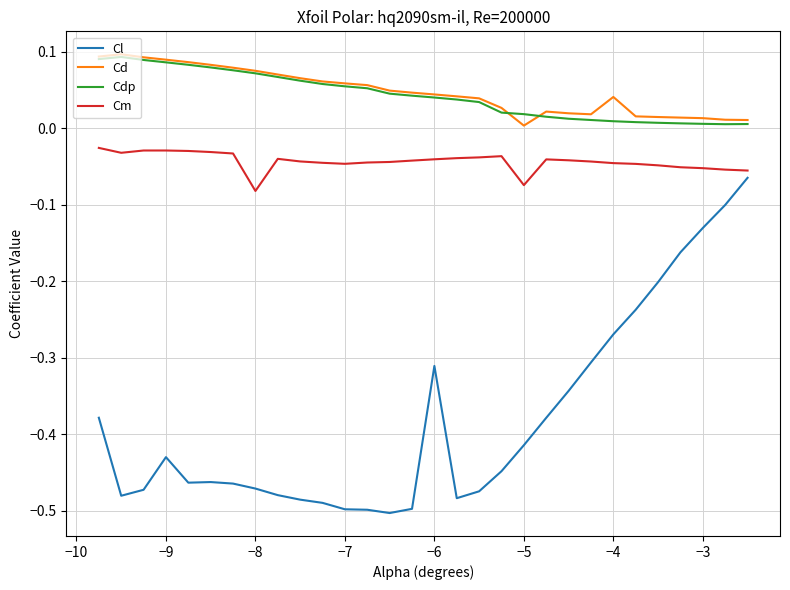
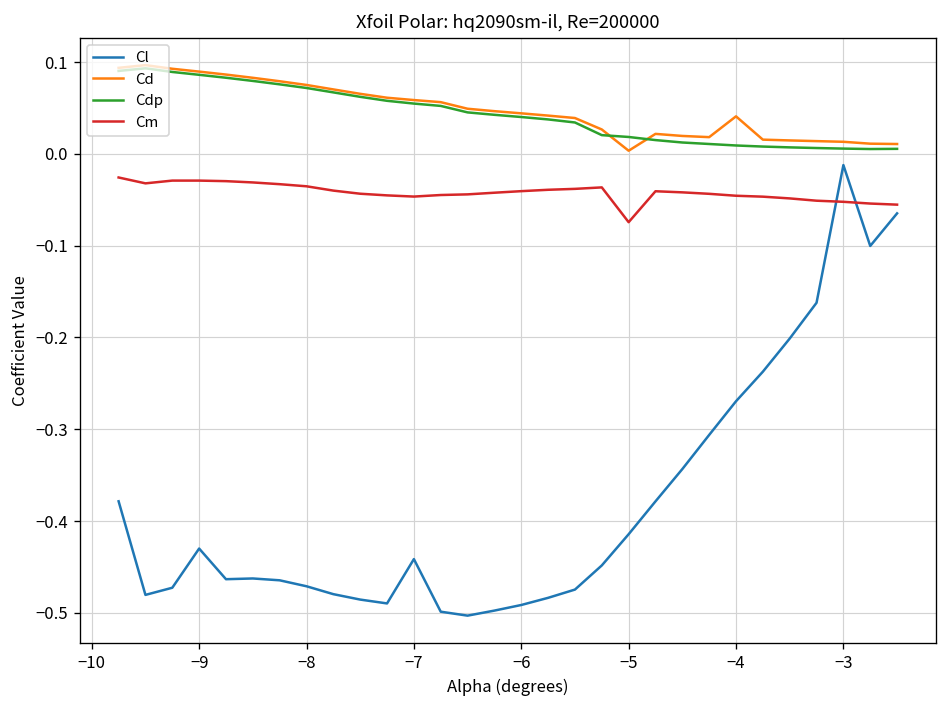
  {
    "Cl": {
      "−9": -0.43,
      "−8": -0.47,
-     "−7": -0.50,
-     "−6": -0.31,
+     "−7": -0.44,
+     "−6": -0.49,
      "−5": -0.41,
      "−4": -0.27,
-     "−3": -0.13
+     "−3": -0.01
    },
    "Cd": {
      "−9": 0.09,
      "−7": 0.06,
      "−6": 0.04,
      "−5": 0.00,
      "−4": 0.04,
      "−3": 0.01
    },
    "Cdp": {
      "−9": 0.09,
      "−7": 0.05,
      "−6": 0.04,
      "−5": 0.02,
      "−4": 0.01,
      "−3": 0.01
    },
    "Cm": {
      "−9": -0.03,
-     "−8": -0.08,
+     "−8": -0.04,
      "−7": -0.05,
      "−6": -0.04,
      "−5": -0.07,
      "−4": -0.05,
      "−3": -0.05
    }
  }
